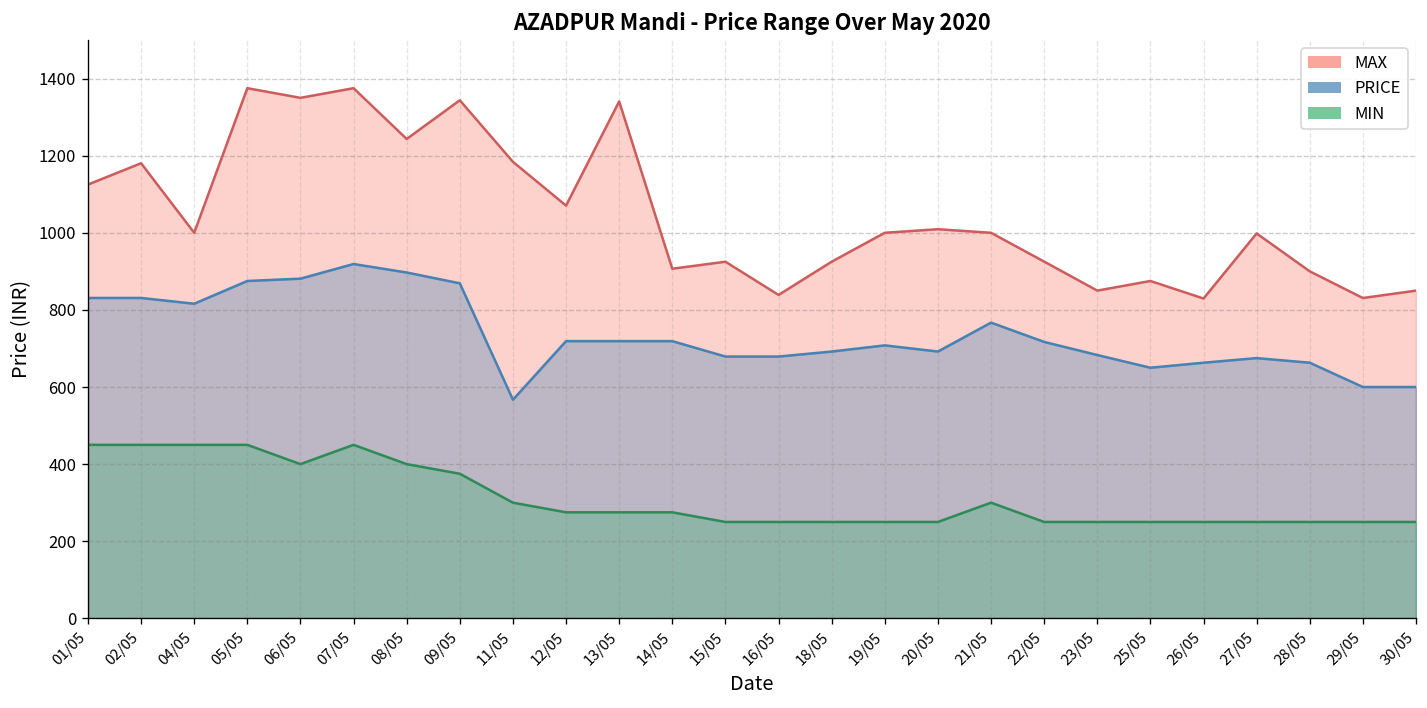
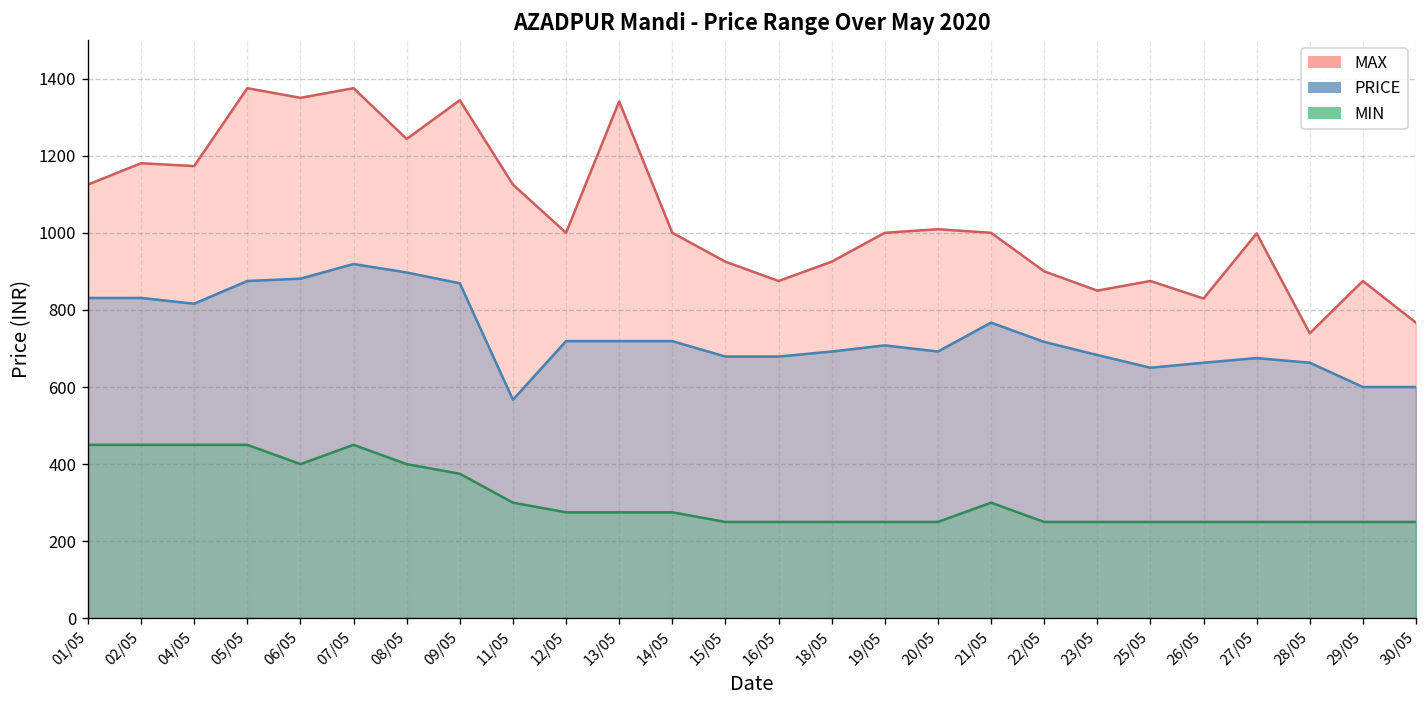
  {
    "MAX": {
      "01/05": 1130,
      "02/05": 1180,
-     "04/05": 1000,
+     "04/05": 1170,
      "05/05": 1380,
      "06/05": 1350,
      "07/05": 1380,
      "08/05": 1240,
      "09/05": 1340,
-     "11/05": 1180,
-     "12/05": 1070,
+     "11/05": 1130,
+     "12/05": 1000,
      "13/05": 1340,
-     "14/05": 910,
+     "14/05": 1000,
      "15/05": 930,
-     "16/05": 840,
+     "16/05": 880,
      "18/05": 930,
      "19/05": 1000,
      "20/05": 1010,
      "21/05": 1000,
-     "22/05": 930,
+     "22/05": 900,
      "23/05": 850,
      "25/05": 880,
      "26/05": 830,
      "27/05": 1000,
-     "28/05": 900,
-     "29/05": 830,
-     "30/05": 850
+     "28/05": 740,
+     "29/05": 880,
+     "30/05": 770
    }
  }
